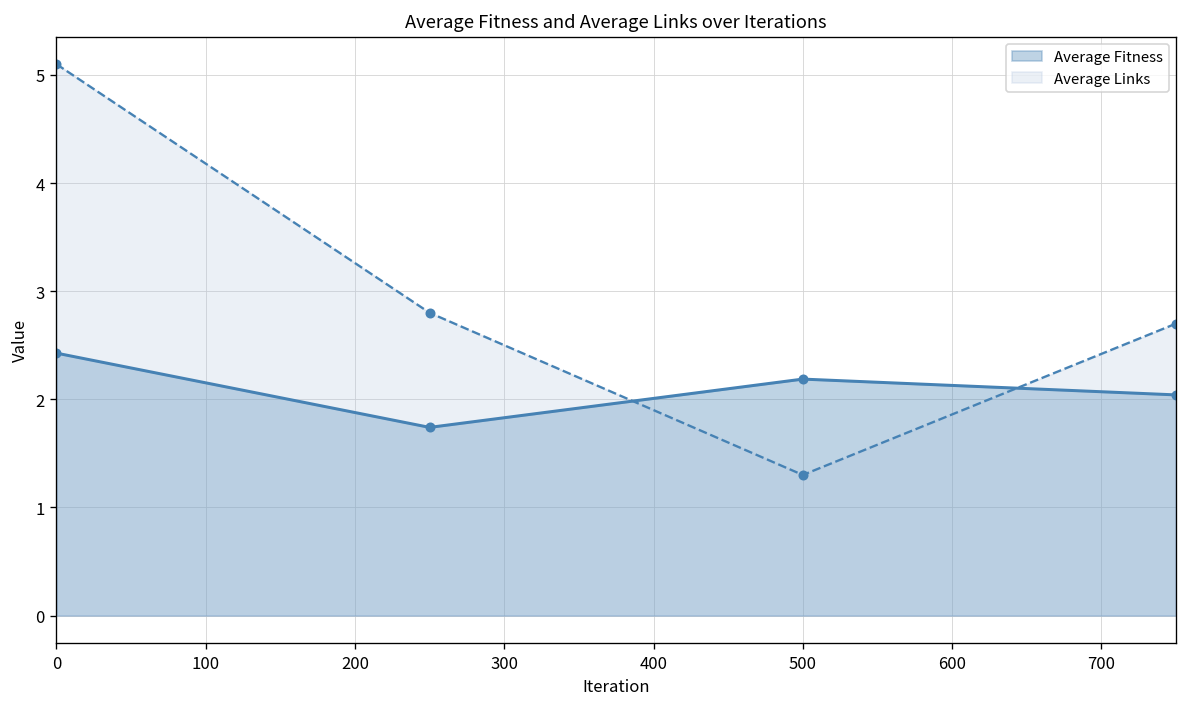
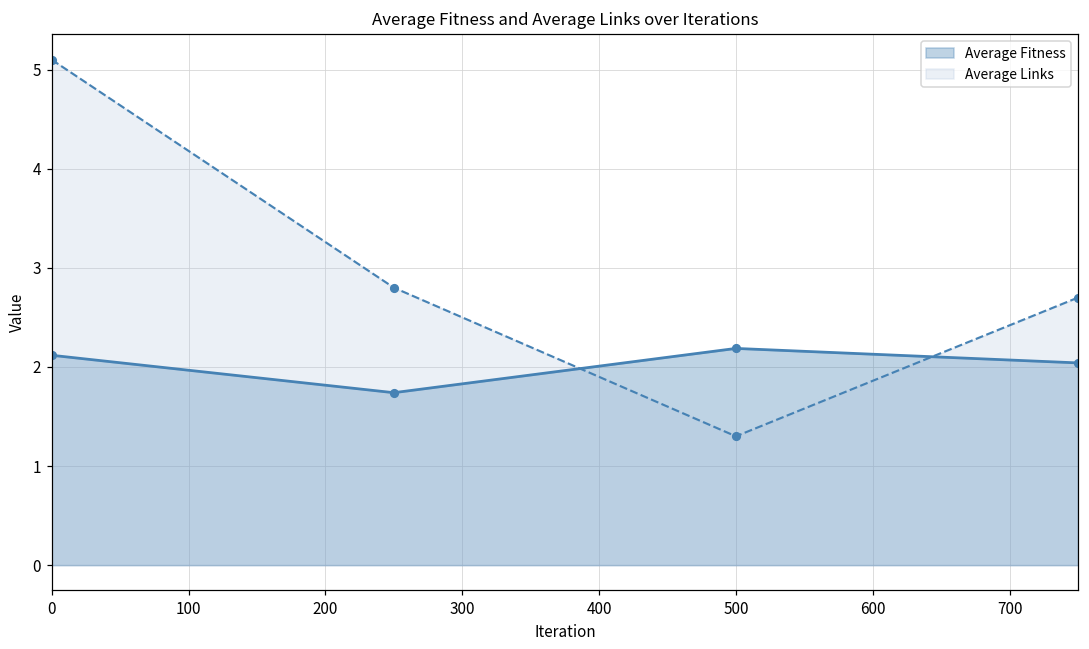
  {
    "Average Fitness": {
-     "0": 2.4,
+     "0": 2.1,
      "500": 2.2
    },
    "Average Links": {
      "0": 5.1,
      "500": 1.3
    }
  }
